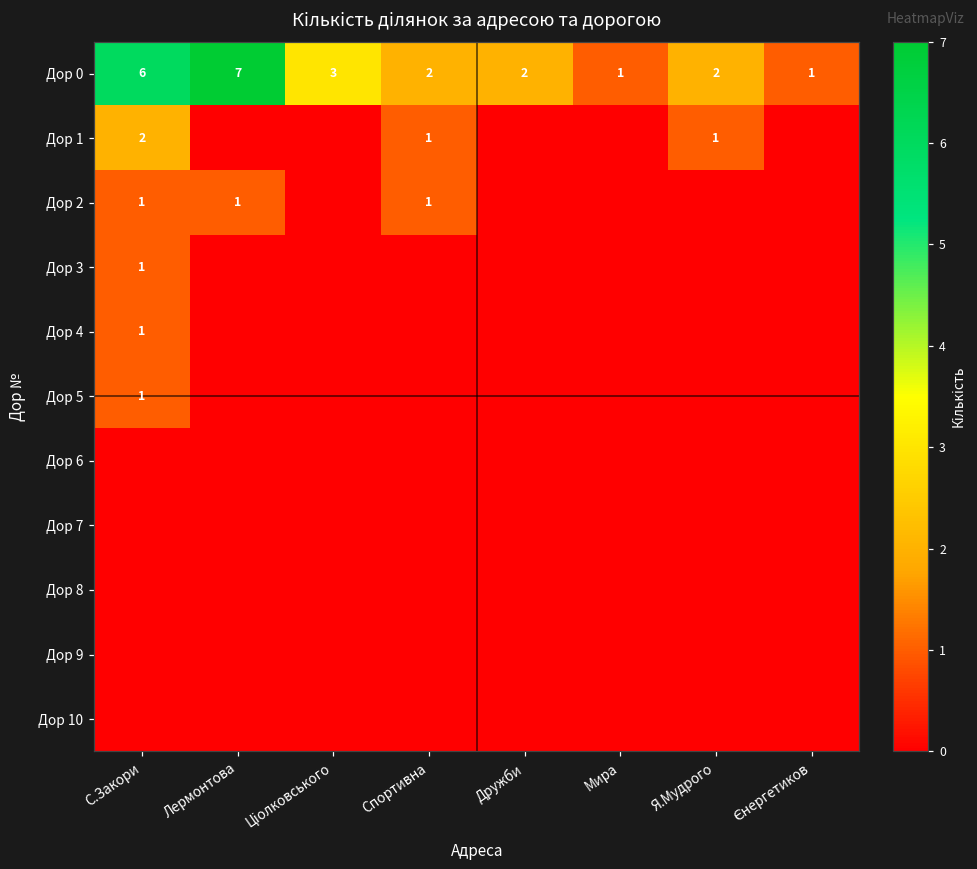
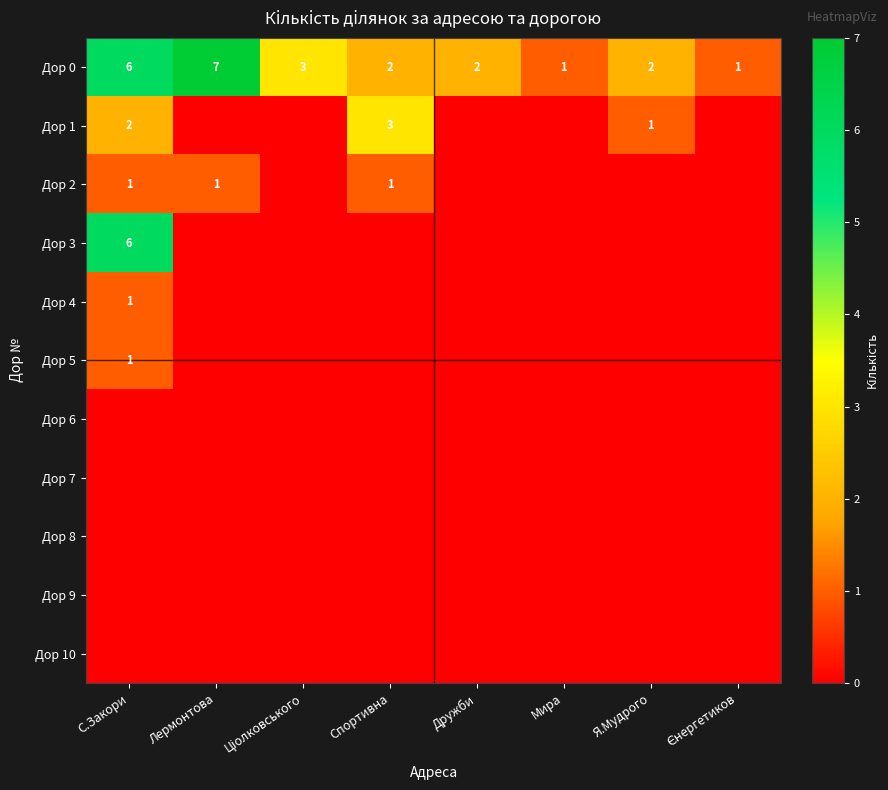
  {
    "Дор 0": {
      "С.Закори": 6,
      "Лермонтова": 7,
      "Ціолковського": 3,
      "Спортивна": 2,
      "Дружби": 2,
      "Мира": 1,
      "Я.Мудрого": 2,
      "Єнергетиков": 1
    },
    "Дор 1": {
      "С.Закори": 2,
-     "Спортивна": 1,
+     "Спортивна": 3,
      "Я.Мудрого": 1
    },
    "Дор 2": {
      "С.Закори": 1,
      "Лермонтова": 1,
      "Спортивна": 1
    },
    "Дор 3": {
-     "С.Закори": 1
+     "С.Закори": 6
    },
    "Дор 4": {
      "С.Закори": 1
    },
    "Дор 5": {
      "С.Закори": 1
    }
  }
